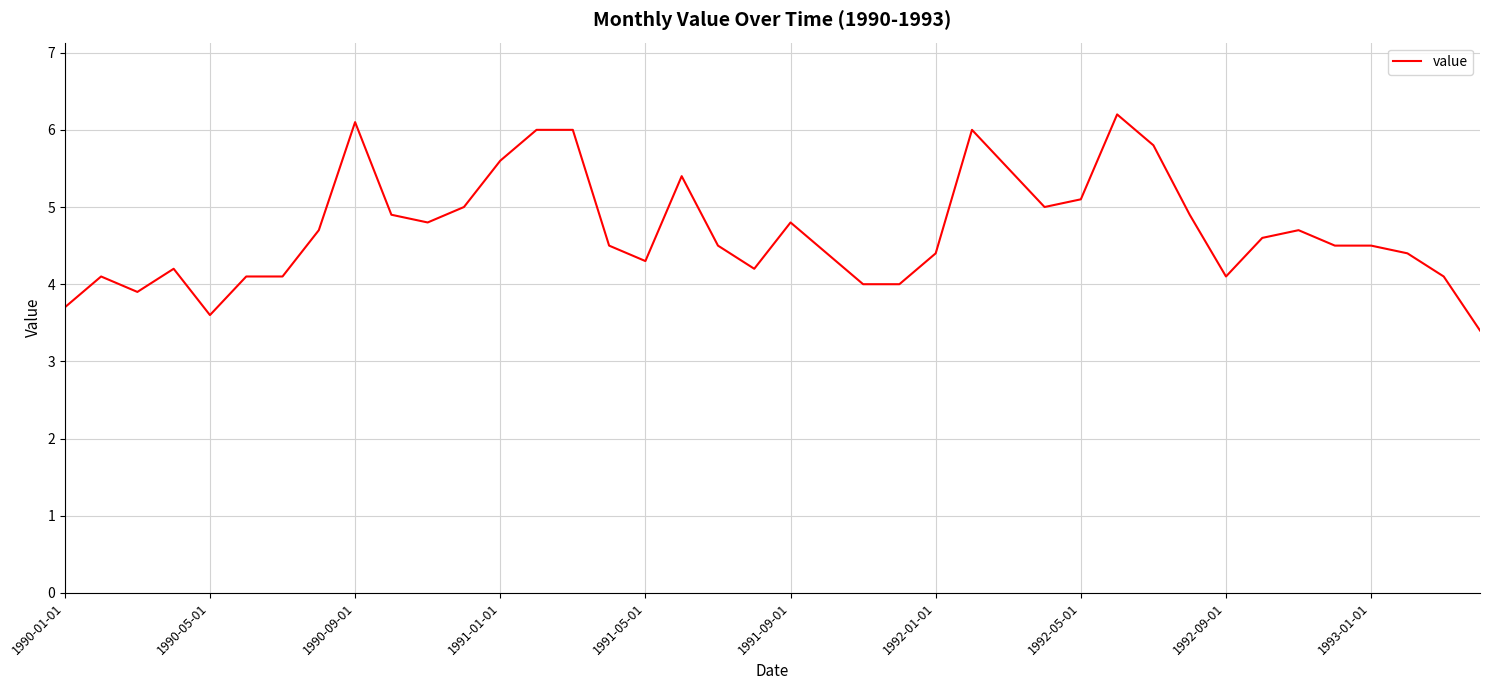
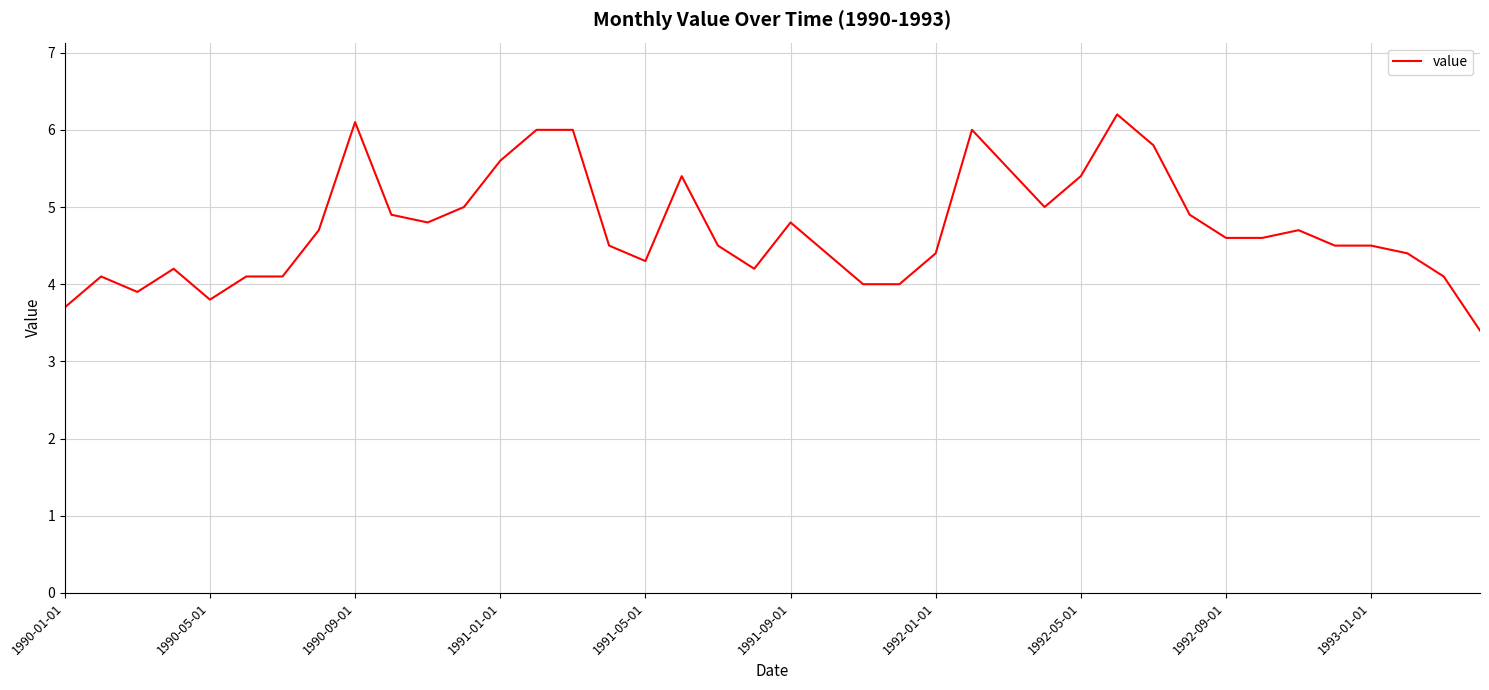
  {
    "1990-01-01": 3.7,
-   "1990-05-01": 3.6,
+   "1990-05-01": 3.8,
    "1990-09-01": 6.1,
    "1991-01-01": 5.6,
    "1991-05-01": 4.3,
    "1991-09-01": 4.8,
    "1992-01-01": 4.4,
-   "1992-05-01": 5.1,
-   "1992-09-01": 4.1,
+   "1992-05-01": 5.4,
+   "1992-09-01": 4.6,
    "1993-01-01": 4.5
  }
